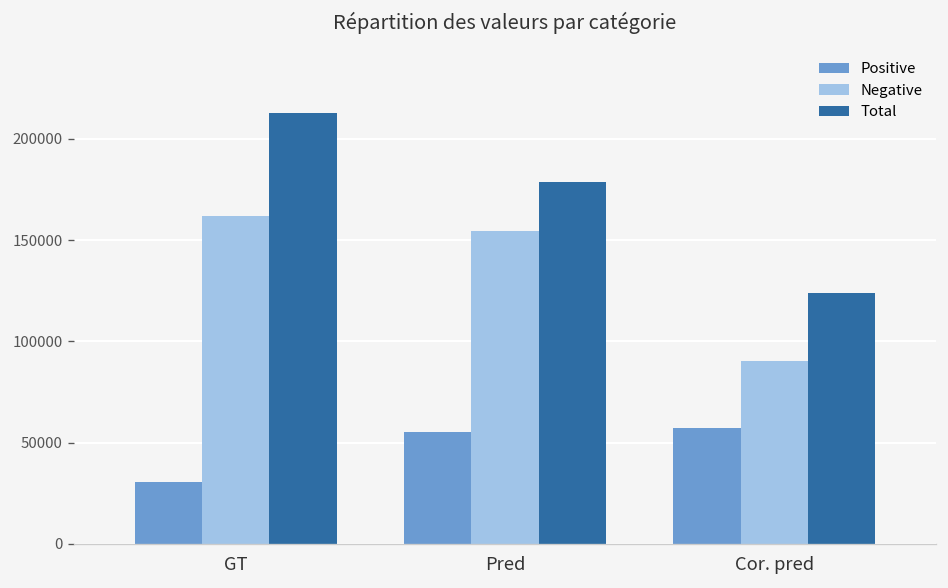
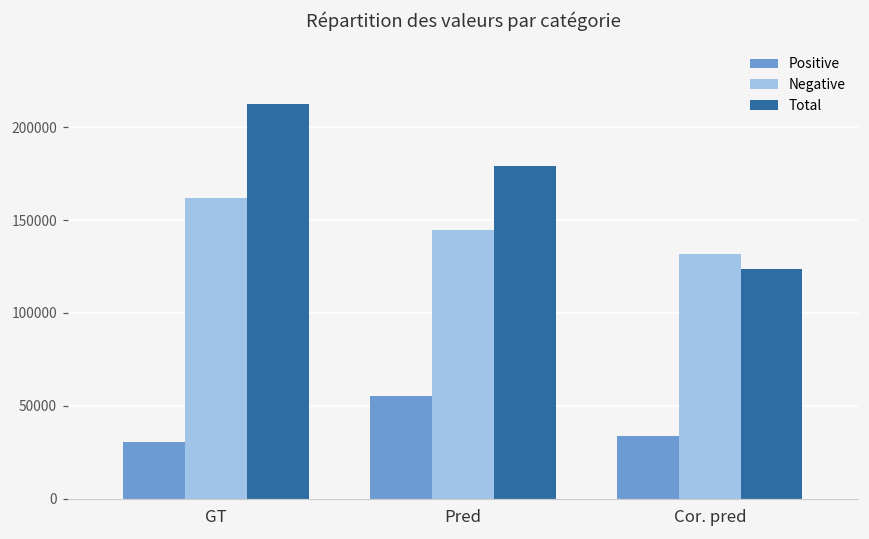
  {
    "Positive": {
      "GT": 31000,
      "Pred": 55000,
-     "Cor. pred": 57000
+     "Cor. pred": 33000
    },
    "Negative": {
      "GT": 162000,
-     "Pred": 154000,
-     "Cor. pred": 90000
+     "Pred": 145000,
+     "Cor. pred": 132000
    },
    "Total": {
      "GT": 212000,
      "Pred": 179000,
      "Cor. pred": 124000
    }
  }
